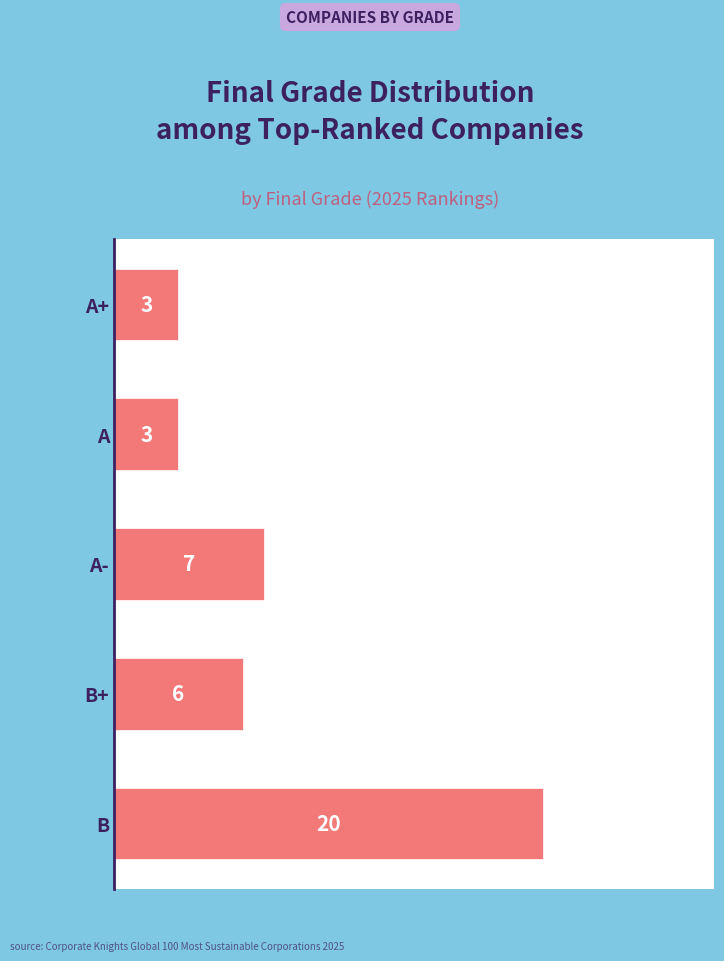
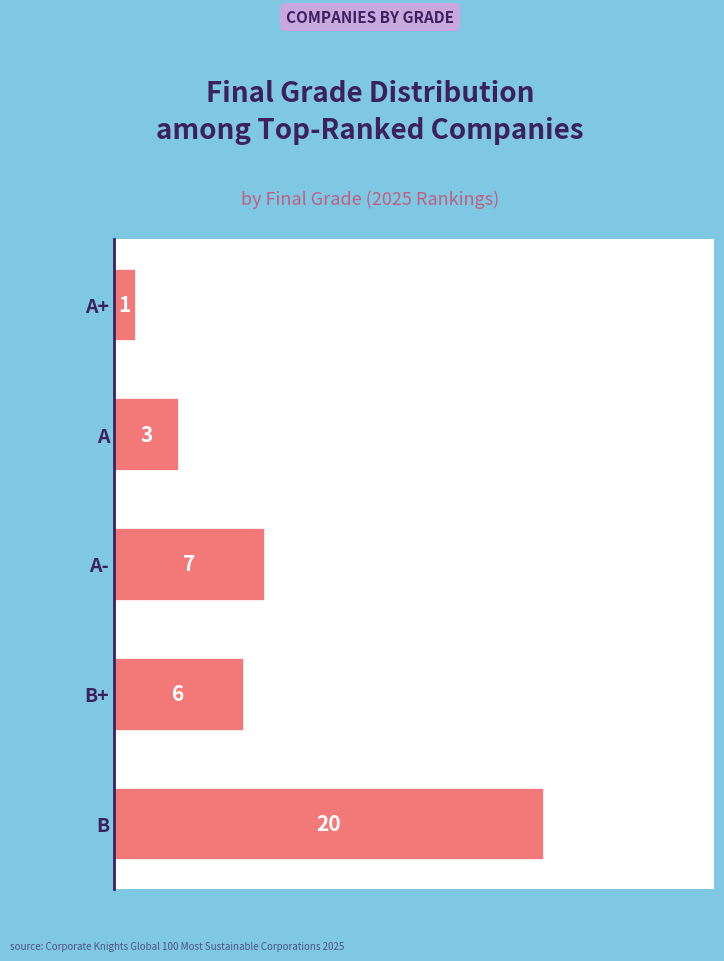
  {
-   "A+": 3,
+   "A+": 1,
    "A": 3,
    "A-": 7,
    "B+": 6,
    "B": 20
  }
